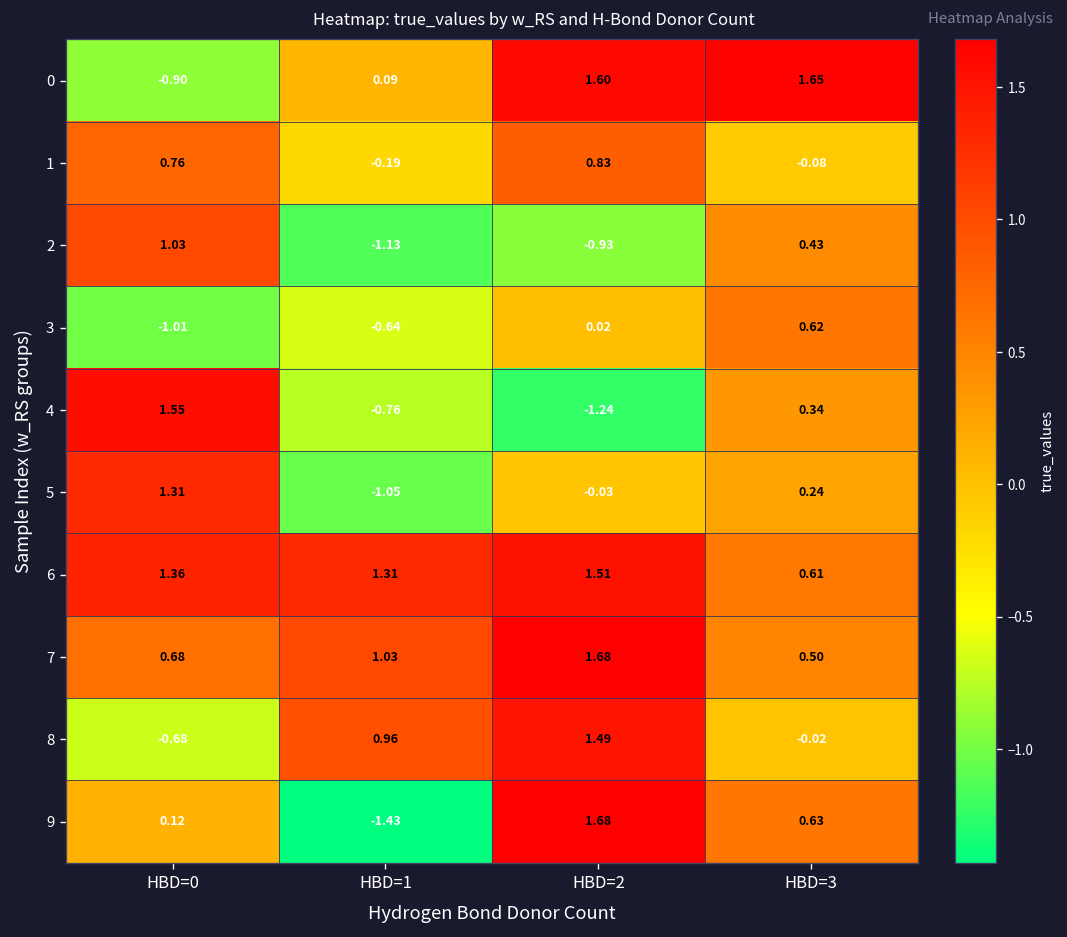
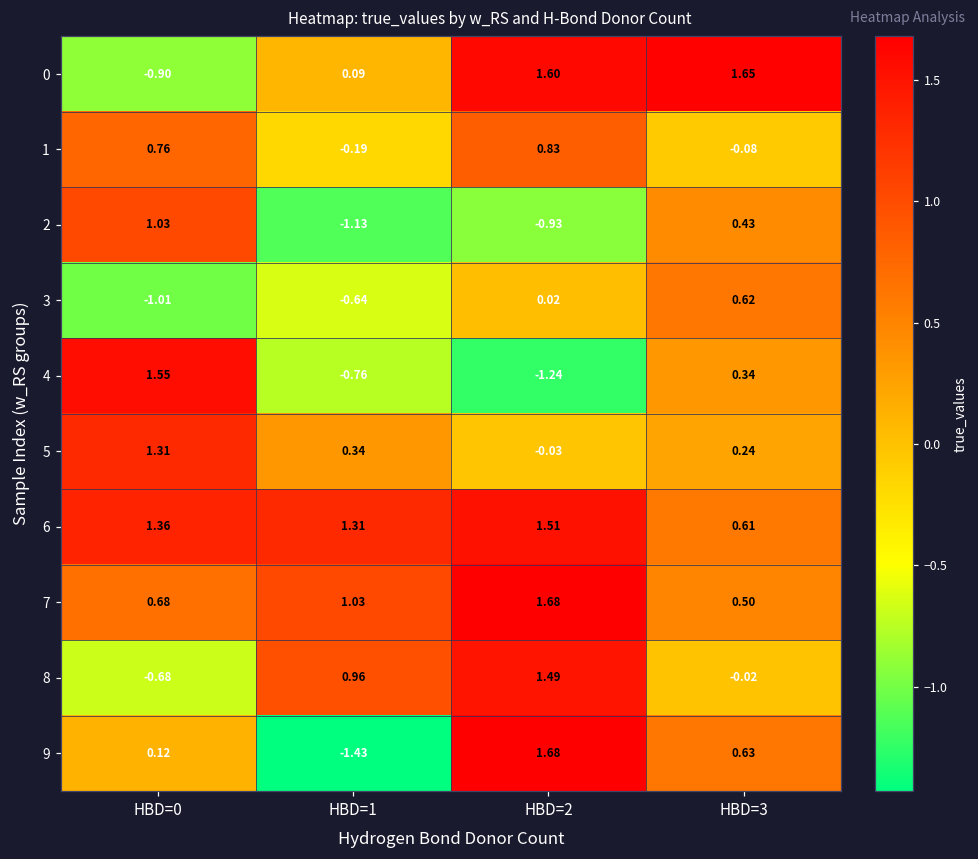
  {
    "0": {
      "HBD=0": -0.90,
      "HBD=1": 0.09,
      "HBD=2": 1.60,
      "HBD=3": 1.65
    },
    "1": {
      "HBD=0": 0.76,
      "HBD=1": -0.19,
      "HBD=2": 0.83,
      "HBD=3": -0.08
    },
    "2": {
      "HBD=0": 1.03,
      "HBD=1": -1.13,
      "HBD=2": -0.93,
      "HBD=3": 0.43
    },
    "3": {
      "HBD=0": -1.01,
      "HBD=1": -0.64,
      "HBD=2": 0.02,
      "HBD=3": 0.62
    },
    "4": {
      "HBD=0": 1.55,
      "HBD=1": -0.76,
      "HBD=2": -1.24,
      "HBD=3": 0.34
    },
    "5": {
      "HBD=0": 1.31,
-     "HBD=1": -1.05,
+     "HBD=1": 0.34,
      "HBD=2": -0.03,
      "HBD=3": 0.24
    },
    "6": {
      "HBD=0": 1.36,
      "HBD=1": 1.31,
      "HBD=2": 1.51,
      "HBD=3": 0.61
    },
    "7": {
      "HBD=0": 0.68,
      "HBD=1": 1.03,
      "HBD=2": 1.68,
      "HBD=3": 0.50
    },
    "8": {
      "HBD=0": -0.68,
      "HBD=1": 0.96,
      "HBD=2": 1.49,
      "HBD=3": -0.02
    },
    "9": {
      "HBD=0": 0.12,
      "HBD=1": -1.43,
      "HBD=2": 1.68,
      "HBD=3": 0.63
    }
  }
